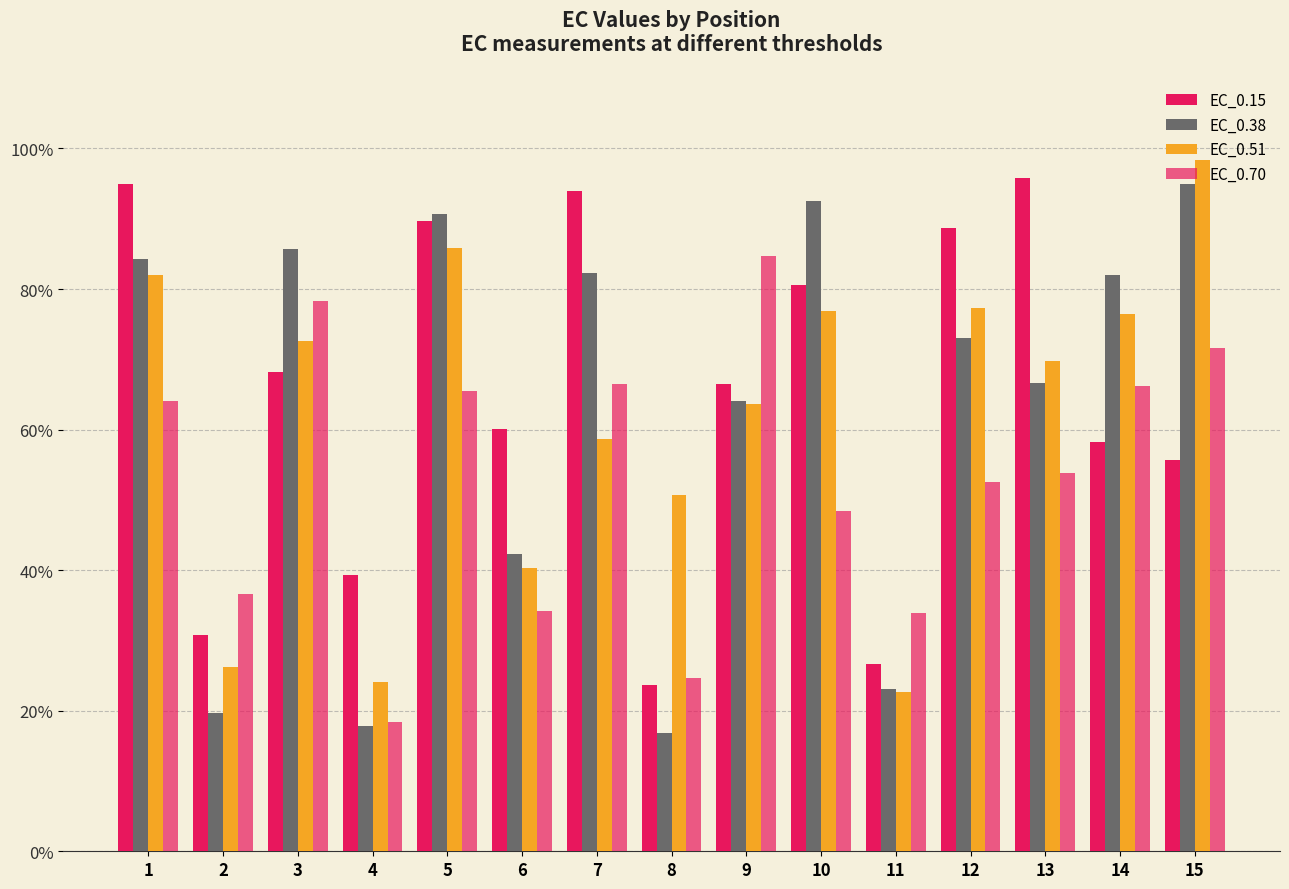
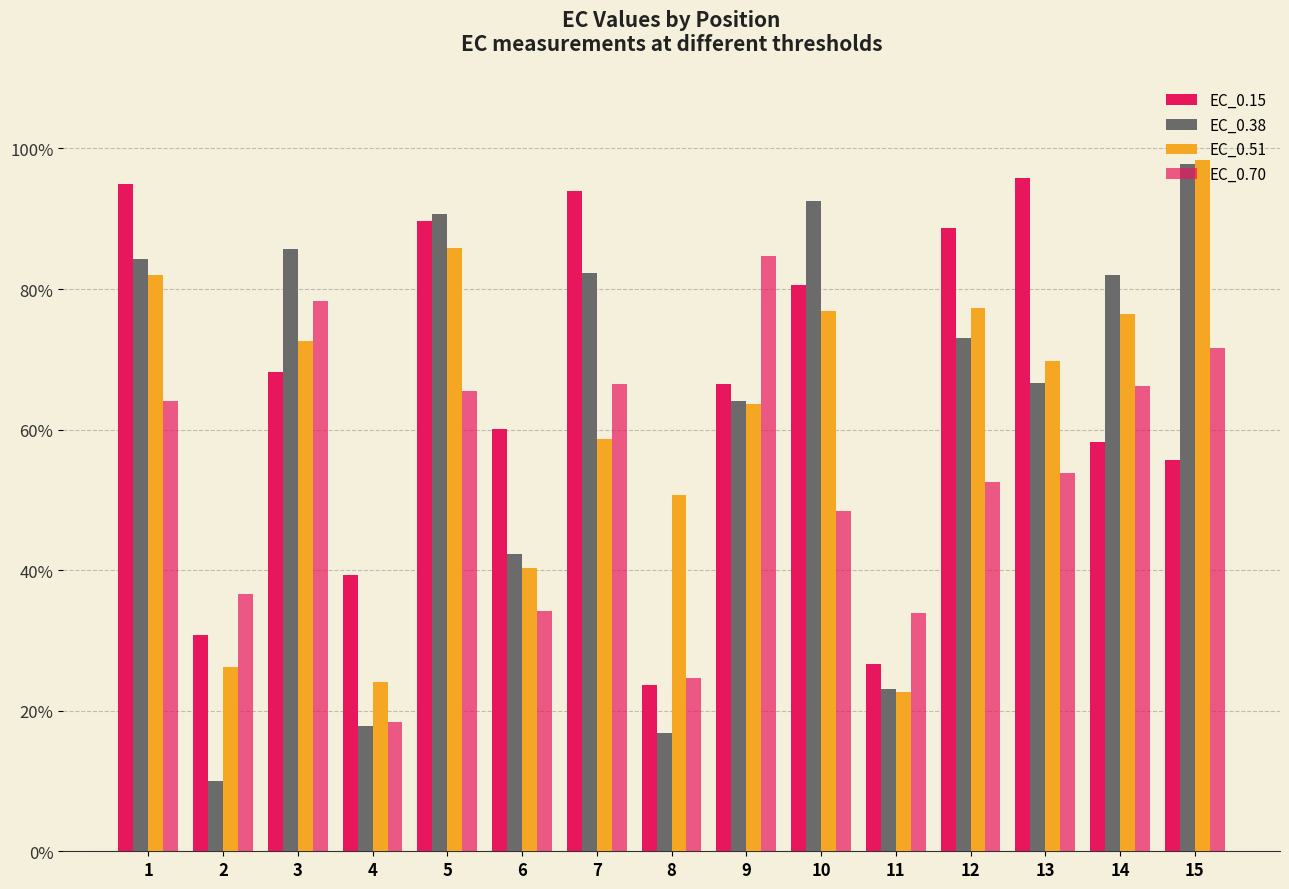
  {
    "EC_0.38": {
      "1": "84%",
-     "2": "20%",
+     "2": "10%",
      "3": "86%",
      "4": "18%",
      "5": "91%",
      "6": "42%",
      "7": "82%",
      "8": "17%",
      "9": "64%",
      "10": "93%",
      "11": "23%",
      "12": "73%",
      "13": "67%",
      "14": "82%",
-     "15": "95%"
+     "15": "98%"
    },
    "EC_0.51": {
      "1": "82%",
      "2": "26%",
      "3": "73%",
      "4": "24%",
      "5": "86%",
      "6": "40%",
      "7": "59%",
      "8": "51%",
      "9": "64%",
      "10": "77%",
      "11": "23%",
      "12": "77%",
      "13": "70%",
      "14": "77%",
      "15": "98%"
    }
  }
